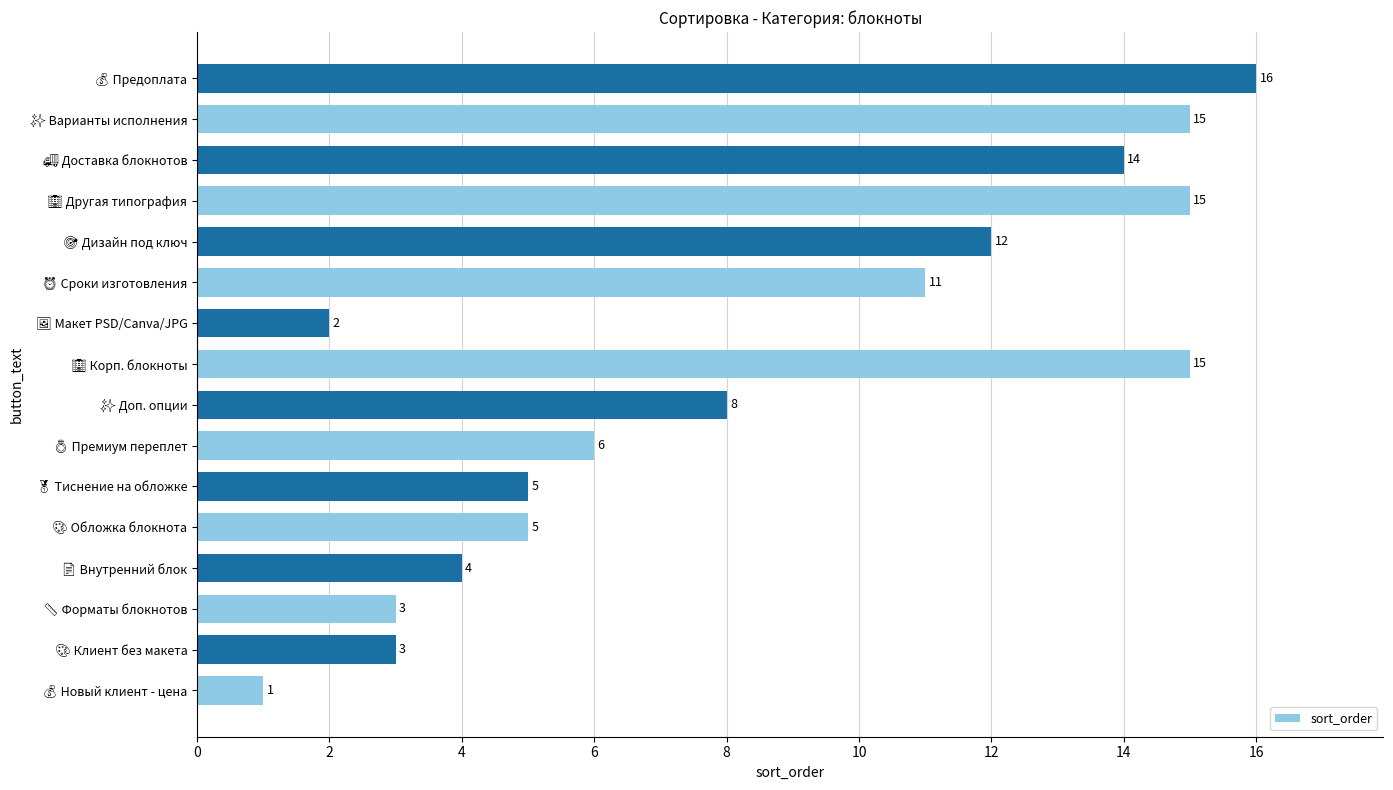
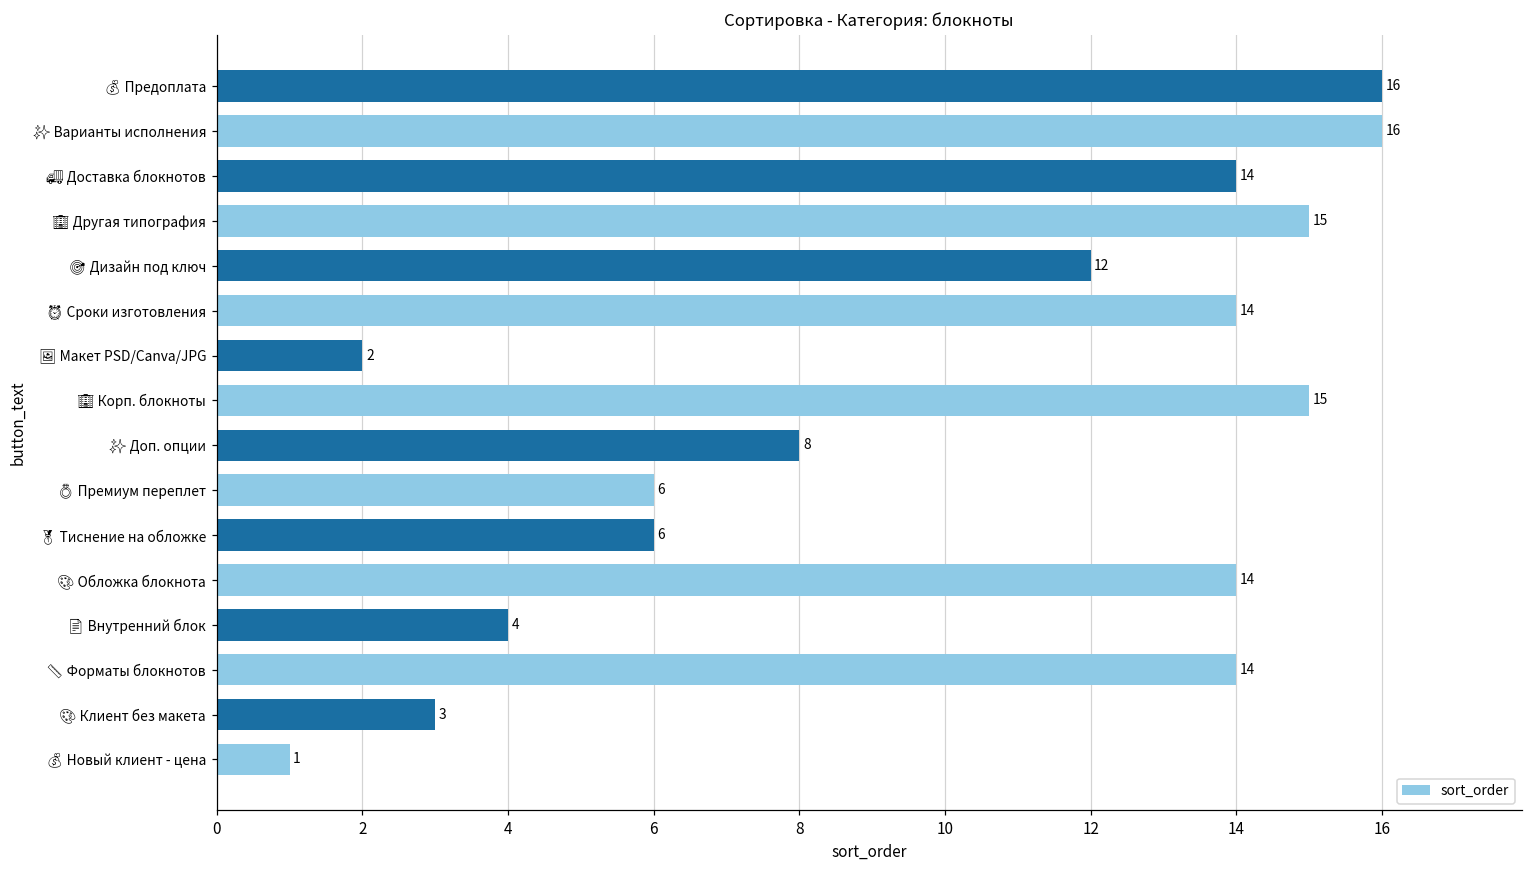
  {
    "💰 Предоплата": 16,
-   "✨ Варианты исполнения": 15,
+   "✨ Варианты исполнения": 16,
    "🚚 Доставка блокнотов": 14,
    "🏢 Другая типография": 15,
    "🎯 Дизайн под ключ": 12,
-   "⏰ Сроки изготовления": 11,
+   "⏰ Сроки изготовления": 14,
    "🖼️ Макет PSD/Canva/JPG": 2,
    "🏢 Корп. блокноты": 15,
    "✨ Доп. опции": 8,
    "💍 Премиум переплет": 6,
-   "🥇 Тиснение на обложке": 5,
-   "🎨 Обложка блокнота": 5,
+   "🥇 Тиснение на обложке": 6,
+   "🎨 Обложка блокнота": 14,
    "📄 Внутренний блок": 4,
-   "📏 Форматы блокнотов": 3,
+   "📏 Форматы блокнотов": 14,
    "🎨 Клиент без макета": 3,
    "💰 Новый клиент - цена": 1
  }
